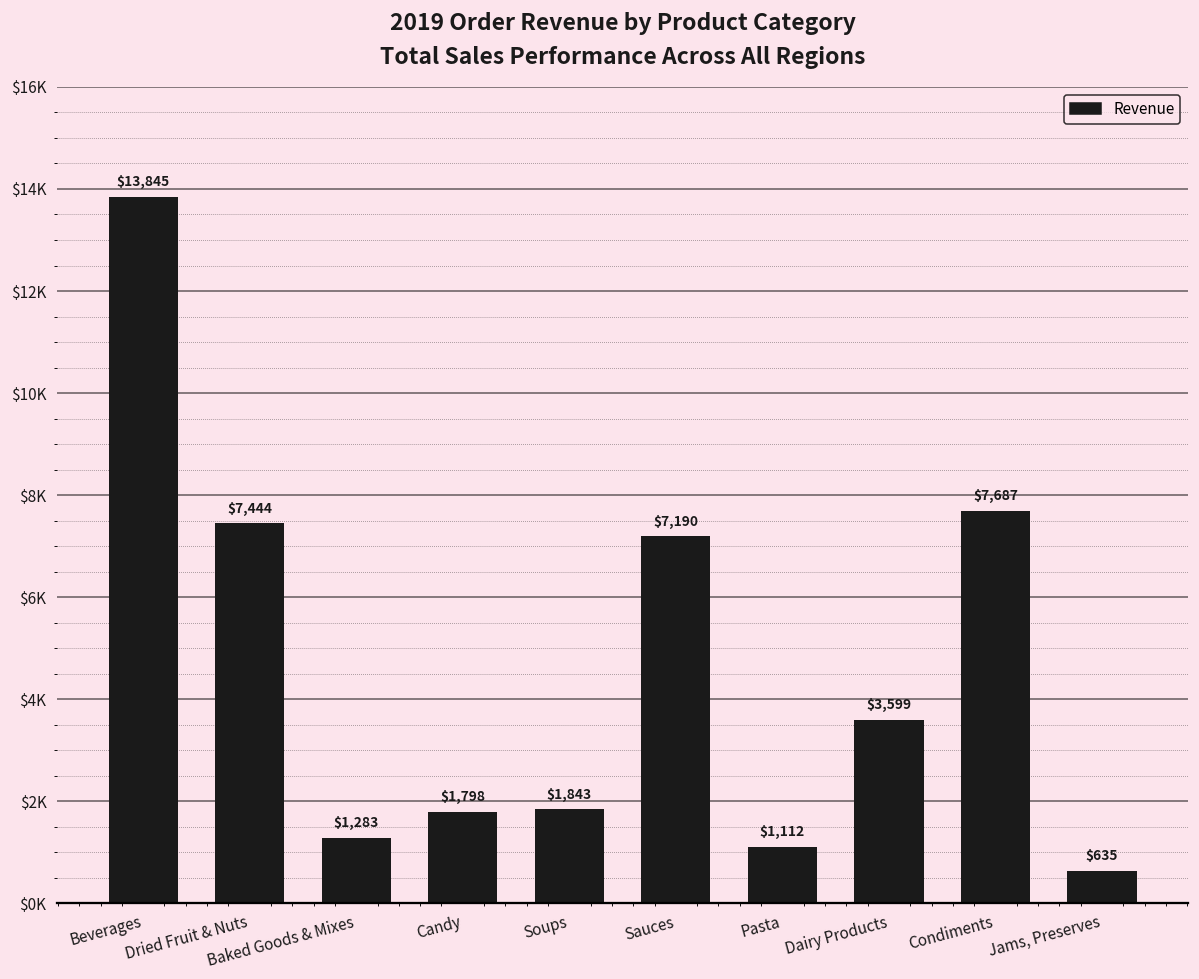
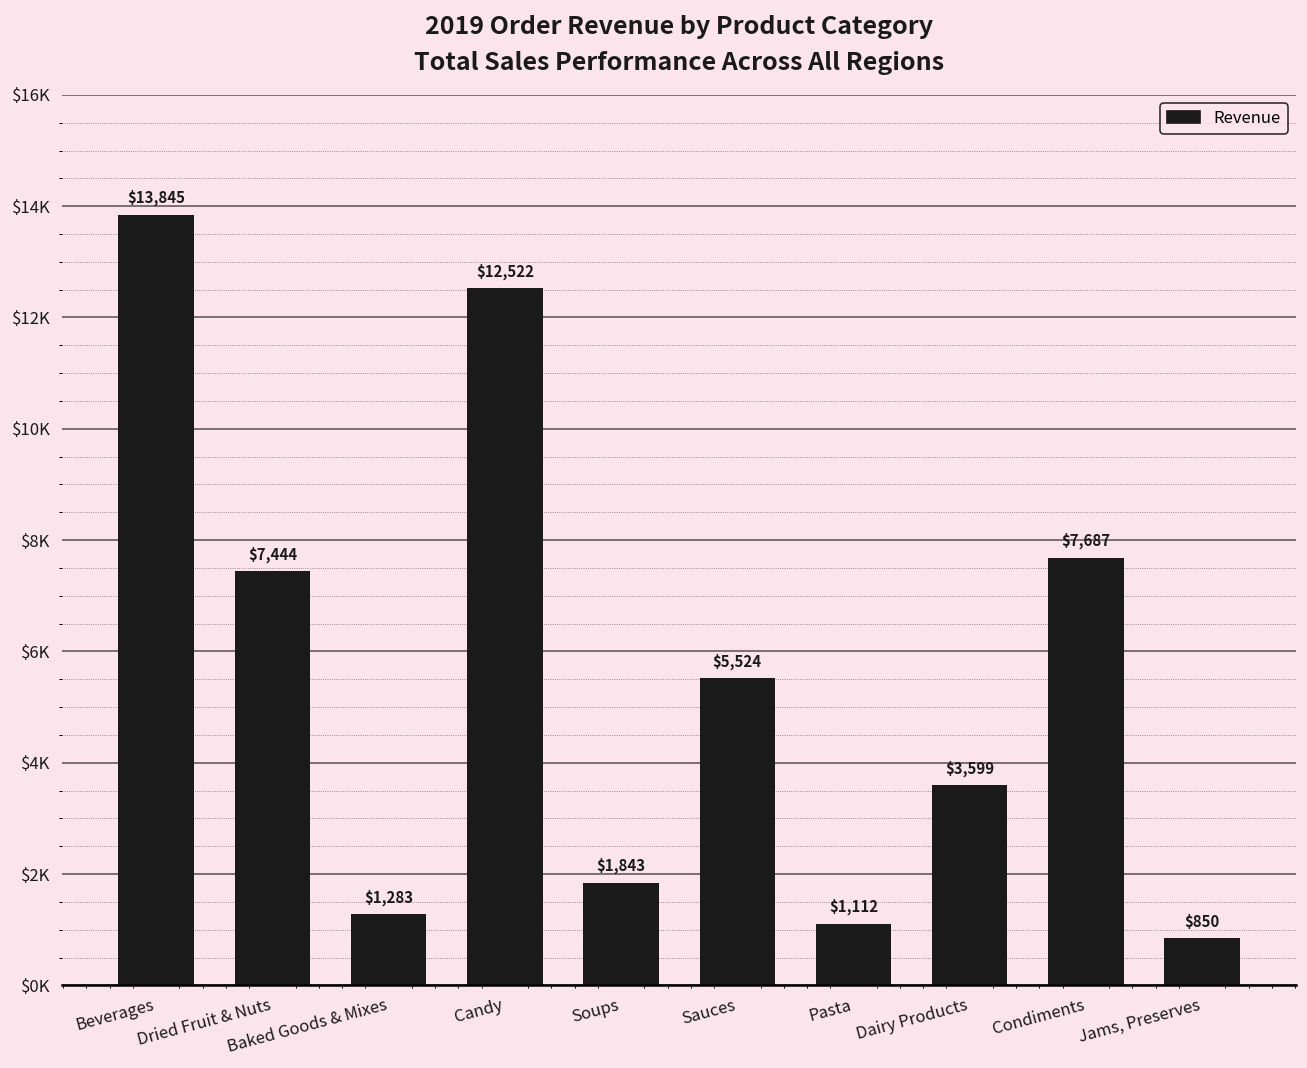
  {
    "Beverages": "$13,845",
    "Dried Fruit & Nuts": "$7,444",
    "Baked Goods & Mixes": "$1,283",
-   "Candy": "$1,798",
+   "Candy": "$12,522",
    "Soups": "$1,843",
-   "Sauces": "$7,190",
+   "Sauces": "$5,524",
    "Pasta": "$1,112",
    "Dairy Products": "$3,599",
    "Condiments": "$7,687",
-   "Jams, Preserves": "$635"
+   "Jams, Preserves": "$850"
  }
